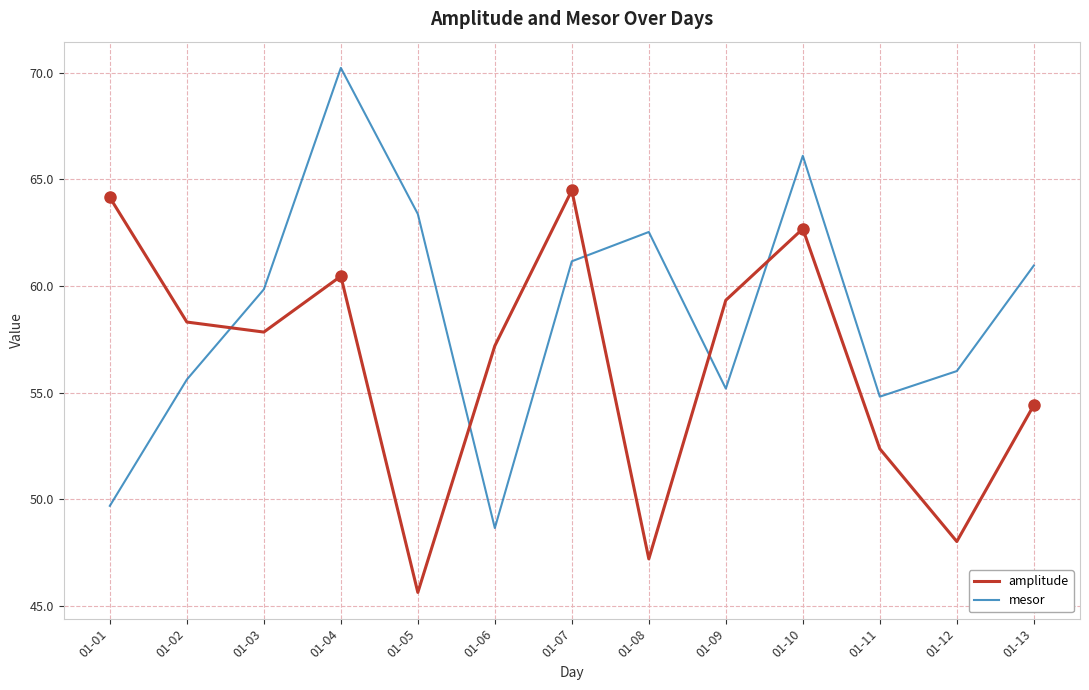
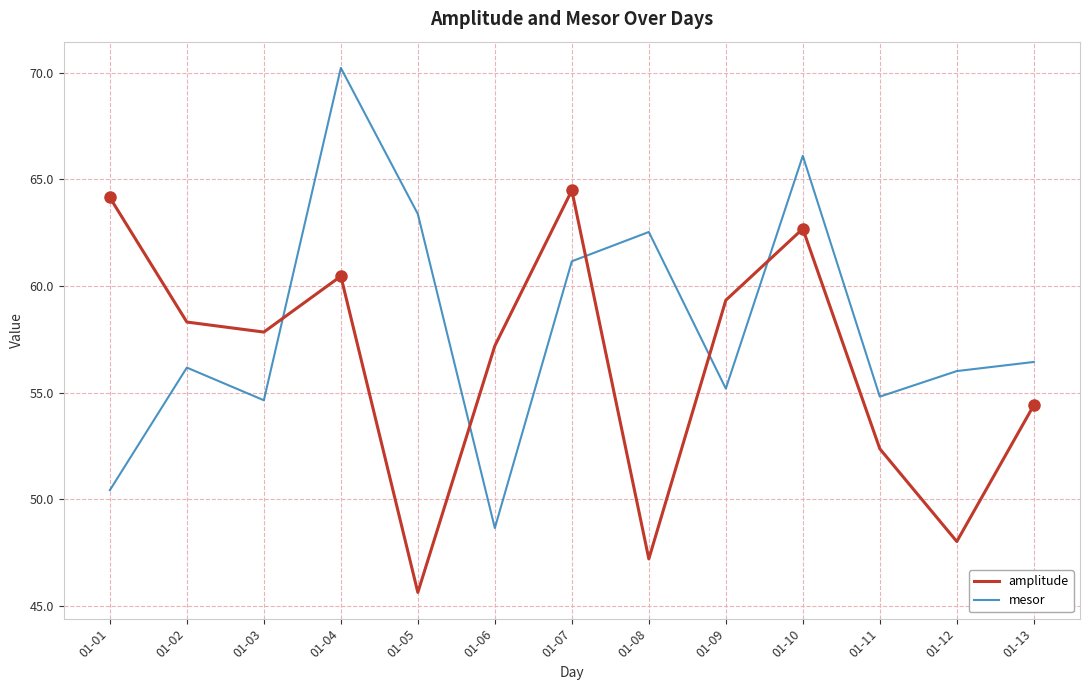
  {
    "mesor": {
-     "01-01": 49.7,
-     "01-02": 55.6,
-     "01-03": 59.8,
+     "01-01": 50.4,
+     "01-02": 56.2,
+     "01-03": 54.6,
      "01-04": 70.2,
      "01-05": 63.4,
      "01-06": 48.7,
      "01-07": 61.2,
      "01-08": 62.5,
      "01-09": 55.2,
      "01-10": 66.1,
      "01-11": 54.8,
      "01-12": 56.0,
-     "01-13": 61.0
+     "01-13": 56.4
    }
  }
